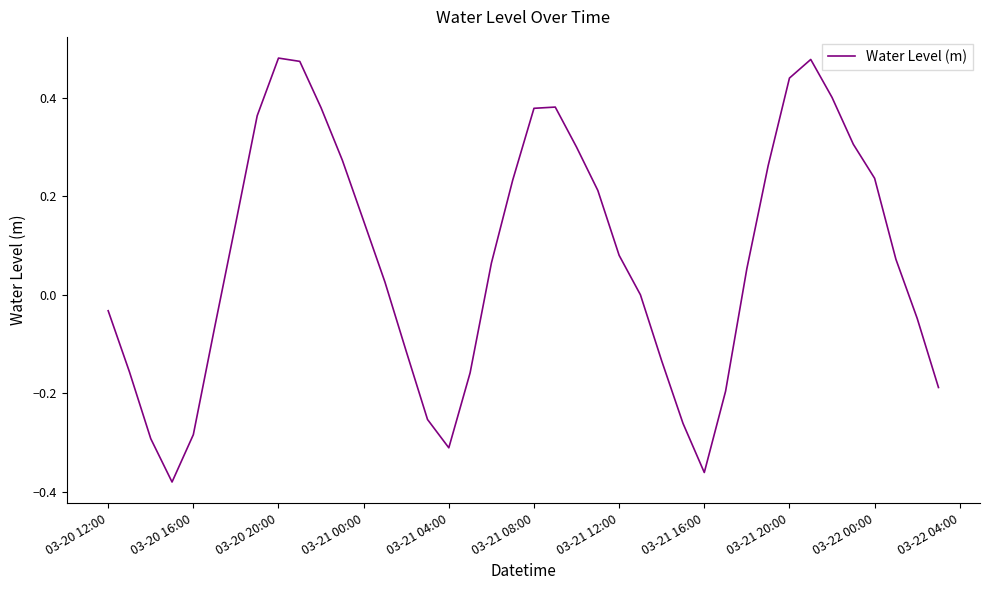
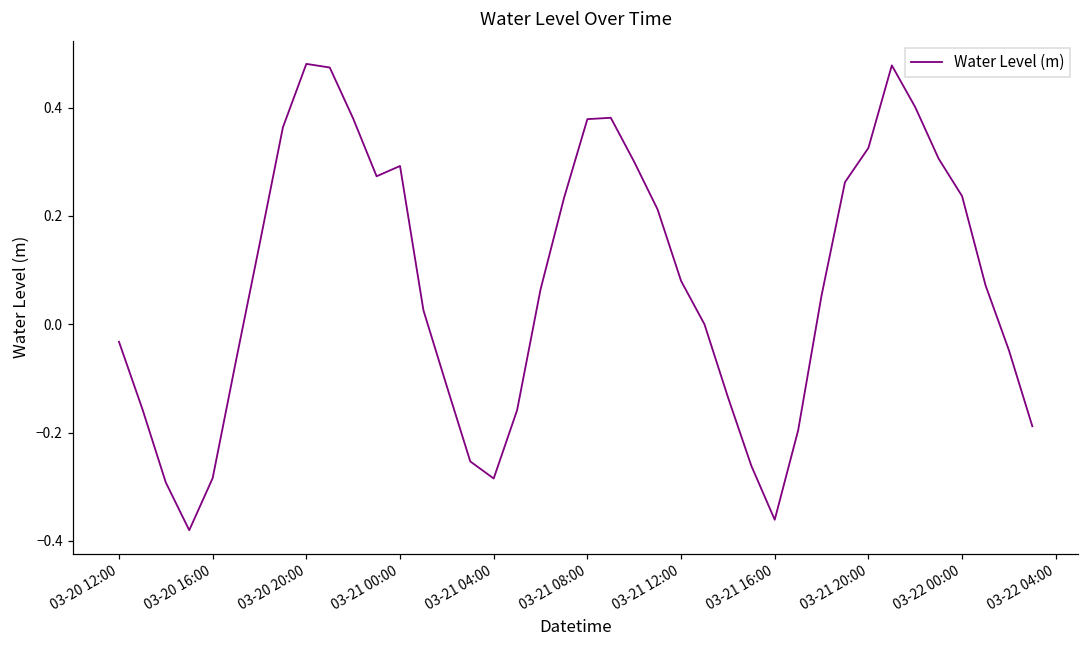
  {
    "03-20 12:00": -0.03,
    "03-20 16:00": -0.28,
    "03-20 20:00": 0.48,
-   "03-21 00:00": 0.15,
-   "03-21 04:00": -0.31,
+   "03-21 00:00": 0.29,
+   "03-21 04:00": -0.28,
    "03-21 08:00": 0.38,
    "03-21 12:00": 0.08,
    "03-21 16:00": -0.36,
-   "03-21 20:00": 0.44,
+   "03-21 20:00": 0.33,
    "03-22 00:00": 0.24
  }
